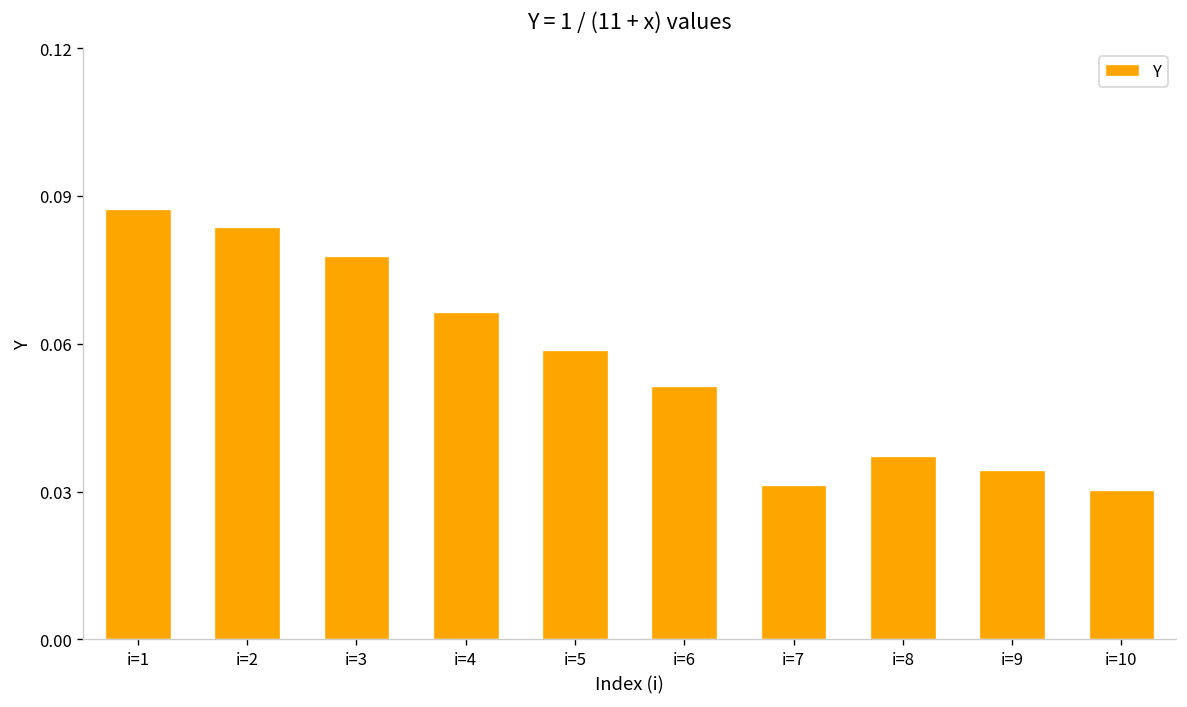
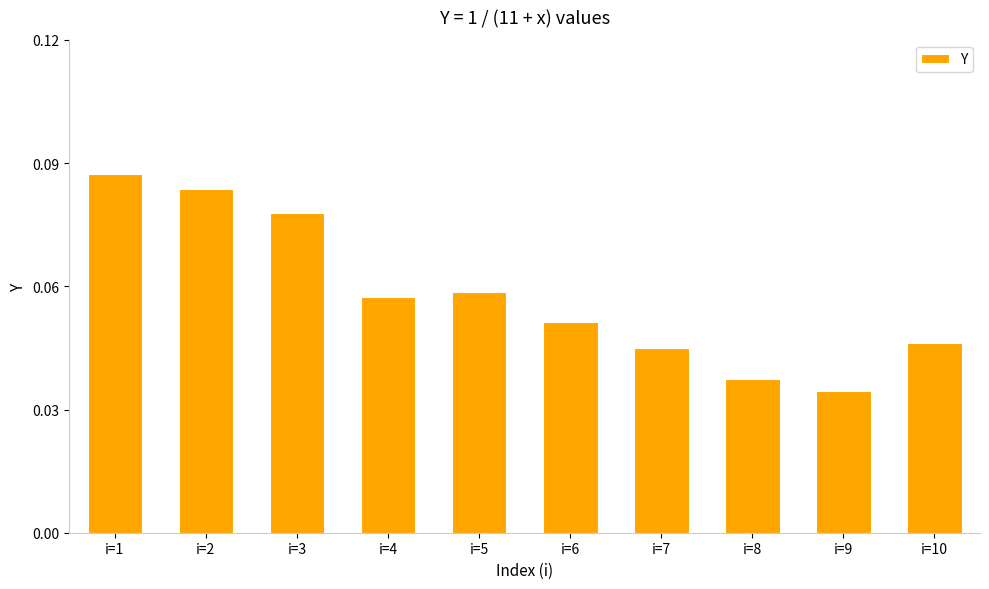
  {
    "i=1": 0.087,
    "i=2": 0.084,
    "i=3": 0.078,
-   "i=4": 0.066,
+   "i=4": 0.057,
    "i=5": 0.059,
    "i=6": 0.051,
-   "i=7": 0.031,
+   "i=7": 0.045,
    "i=8": 0.037,
    "i=9": 0.034,
-   "i=10": 0.030
+   "i=10": 0.046
  }
